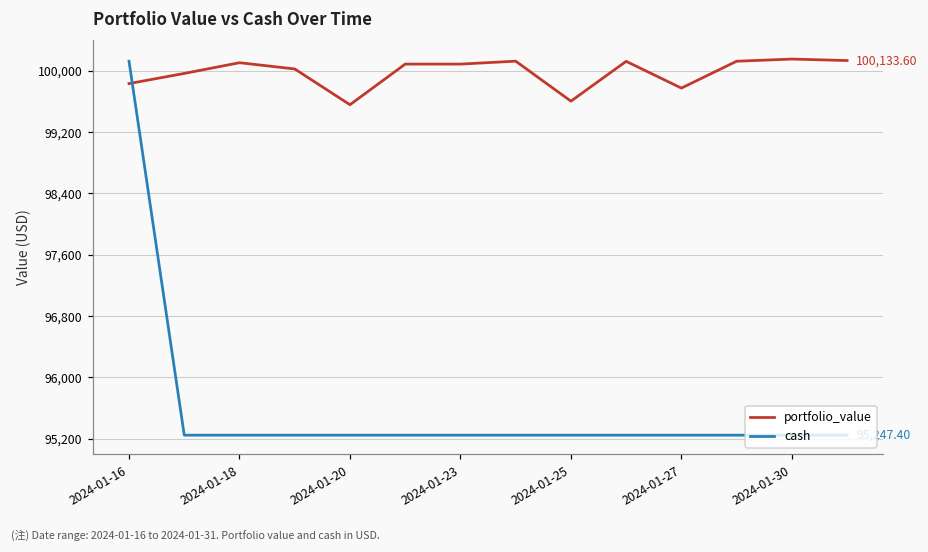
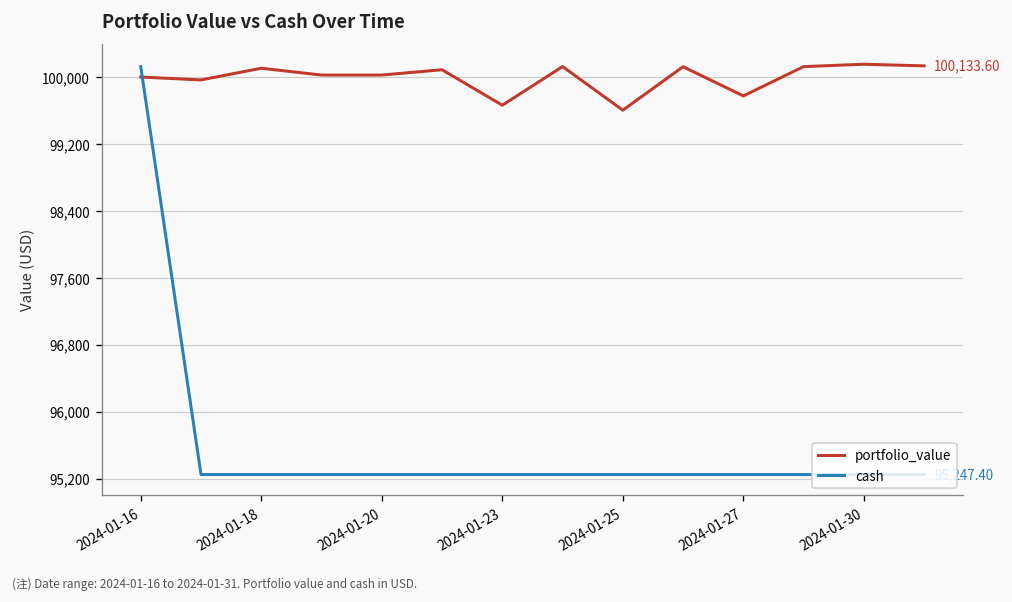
  {
    "portfolio_value": {
-     "2024-01-16": "99,800",
+     "2024-01-16": "100,000",
      "2024-01-18": "100,100",
-     "2024-01-20": "99,600",
-     "2024-01-23": "100,100",
+     "2024-01-20": "100,000",
+     "2024-01-23": "99,700",
      "2024-01-25": "99,600",
      "2024-01-27": "99,800",
      "2024-01-30": "100,200"
    },
    "cash": {
      "2024-01-16": "100,100",
      "2024-01-18": "95,200",
      "2024-01-20": "95,200",
      "2024-01-23": "95,200",
      "2024-01-25": "95,200",
      "2024-01-27": "95,200"
    }
  }
